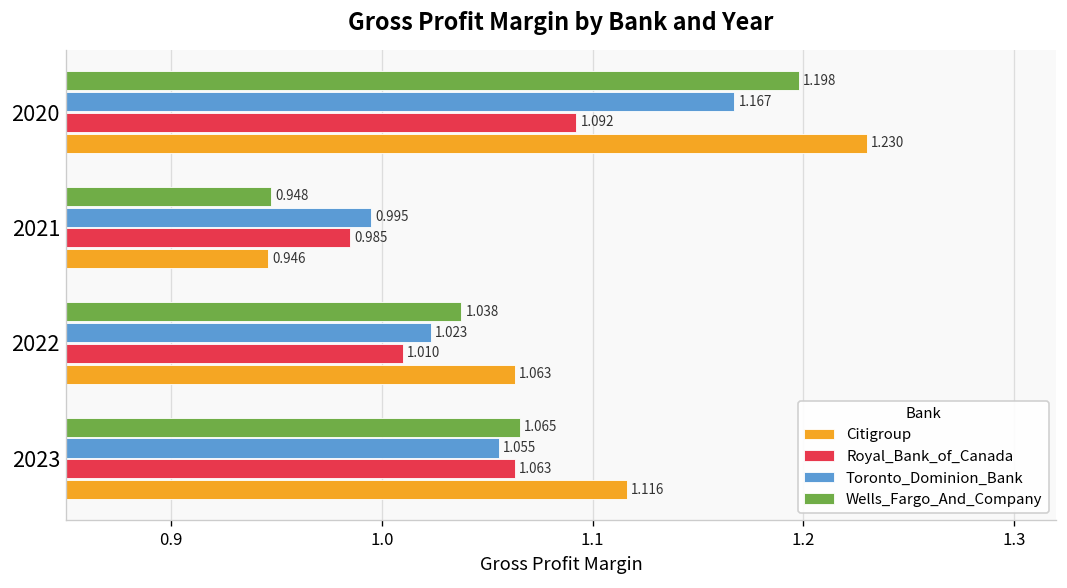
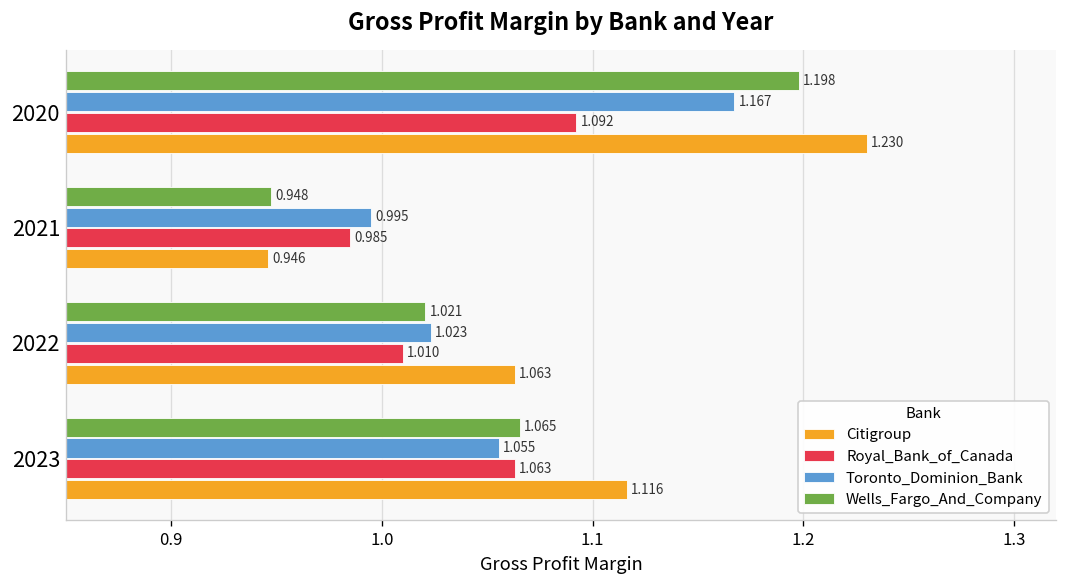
  {
    "Citigroup": {
      "2020": 1.230,
      "2021": 0.946,
      "2022": 1.063,
      "2023": 1.116
    },
    "Royal_Bank_of_Canada": {
      "2020": 1.092,
      "2021": 0.985,
      "2022": 1.010,
      "2023": 1.063
    },
    "Toronto_Dominion_Bank": {
      "2020": 1.167,
      "2021": 0.995,
      "2022": 1.023,
      "2023": 1.055
    },
    "Wells_Fargo_And_Company": {
      "2020": 1.198,
      "2021": 0.948,
-     "2022": 1.038,
+     "2022": 1.021,
      "2023": 1.065
    }
  }
